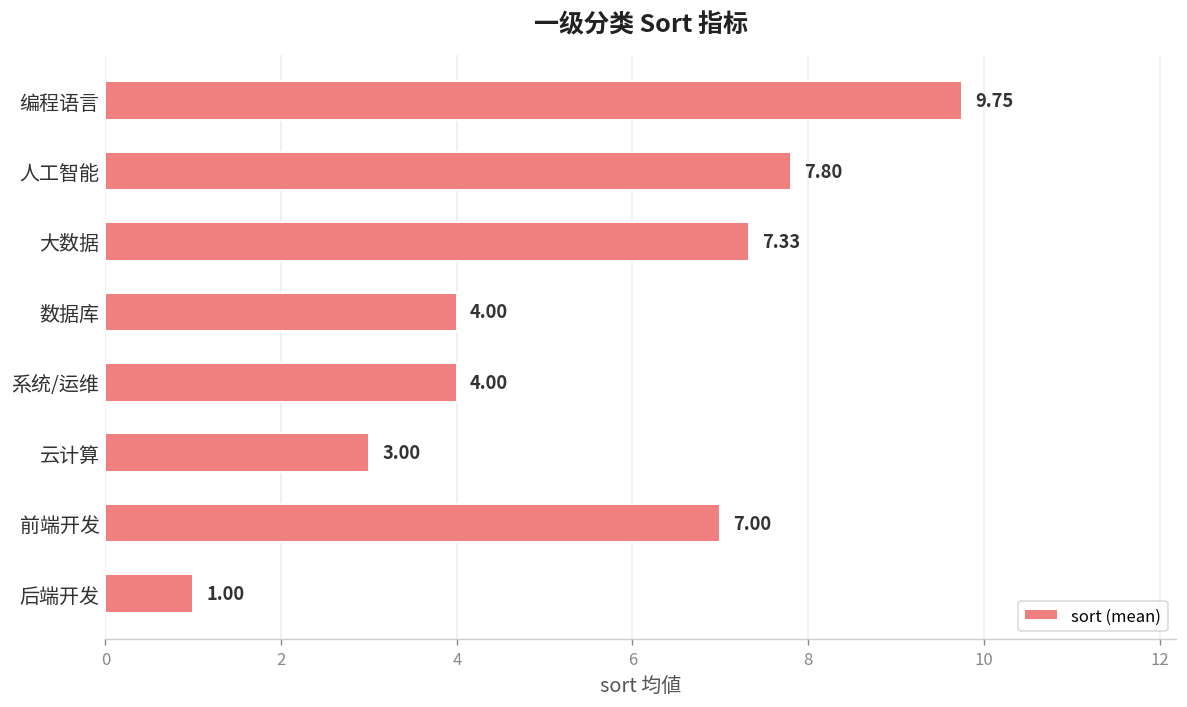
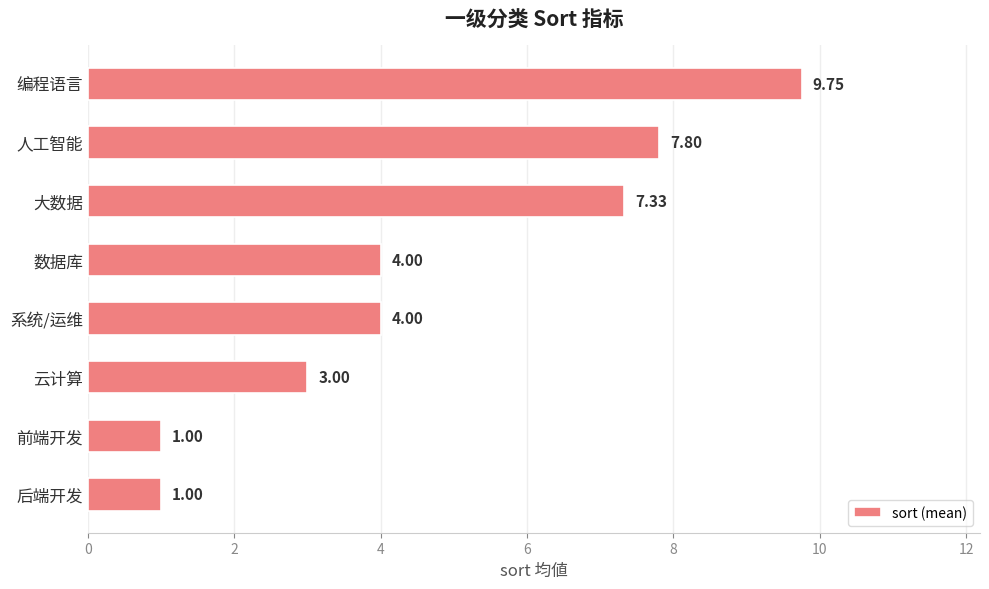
  {
    "编程语言": 9.75,
    "人工智能": 7.80,
    "大数据": 7.33,
    "数据库": 4.00,
    "系统/运维": 4.00,
    "云计算": 3.00,
-   "前端开发": 7.00,
+   "前端开发": 1.00,
    "后端开发": 1.00
  }
